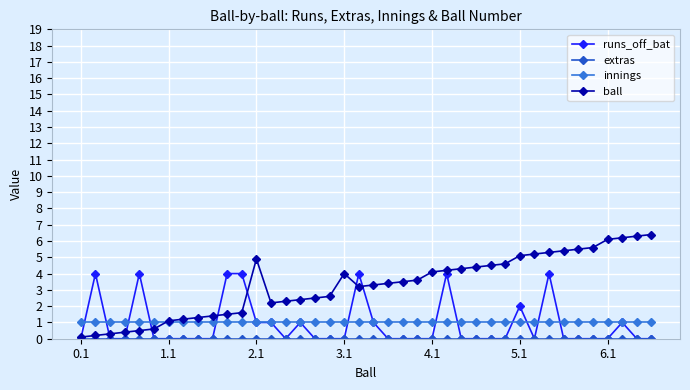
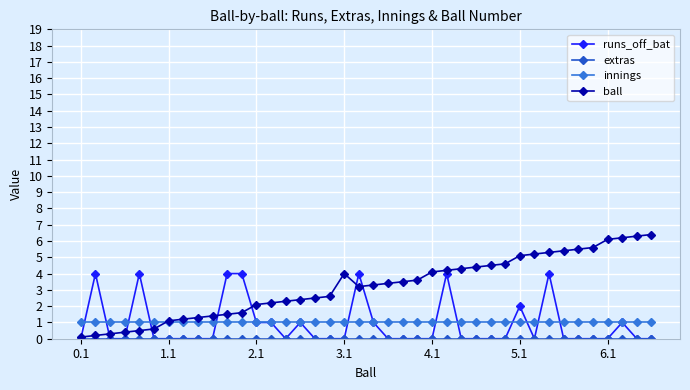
  {
    "runs_off_bat": {
      "5.1": 2.0
    },
    "ball": {
-     "2.1": 4.9,
+     "2.1": 2.1,
      "3.1": 4.0,
      "4.1": 4.1,
      "5.1": 5.1,
      "6.1": 6.1
    }
  }
